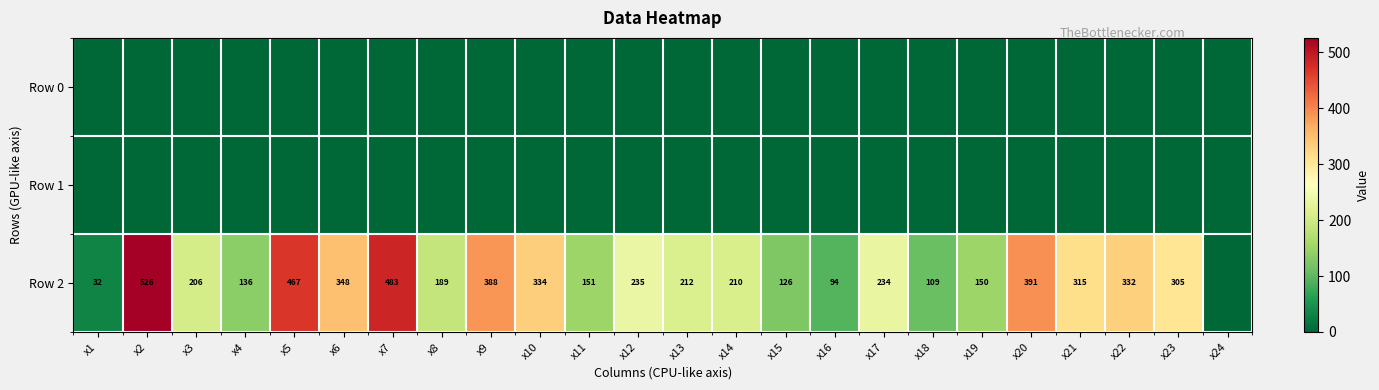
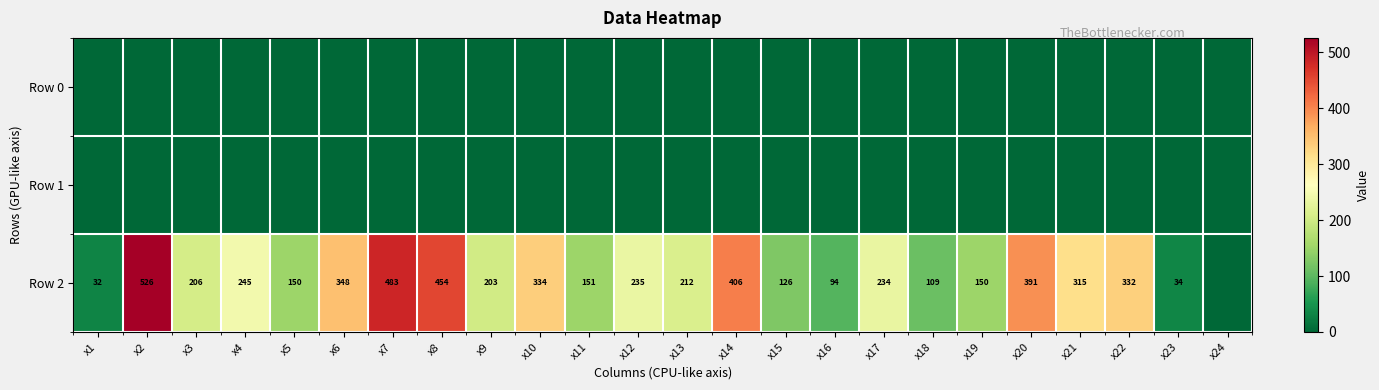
  {
    "Row 2": {
      "x1": 32,
      "x2": 526,
      "x3": 206,
-     "x4": 136,
-     "x5": 467,
+     "x4": 245,
+     "x5": 150,
      "x6": 348,
      "x7": 483,
-     "x8": 189,
-     "x9": 388,
+     "x8": 454,
+     "x9": 203,
      "x10": 334,
      "x11": 151,
      "x12": 235,
      "x13": 212,
-     "x14": 210,
+     "x14": 406,
      "x15": 126,
      "x16": 94,
      "x17": 234,
      "x18": 109,
      "x19": 150,
      "x20": 391,
      "x21": 315,
      "x22": 332,
-     "x23": 305
+     "x23": 34
    }
  }
